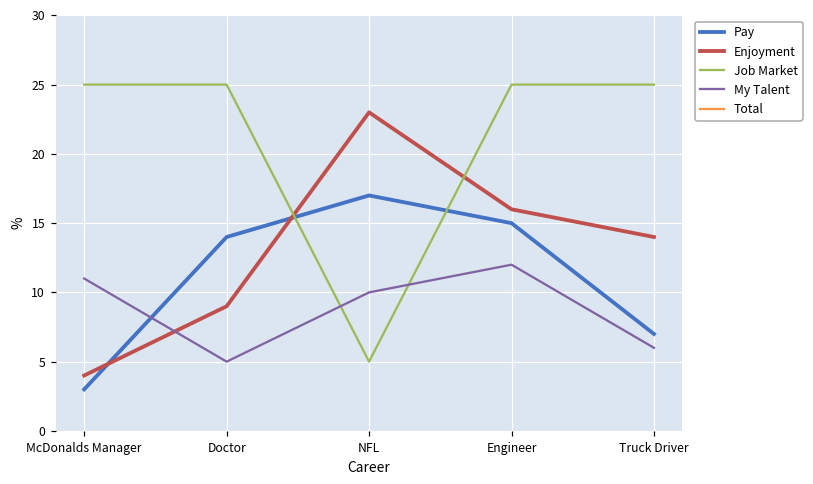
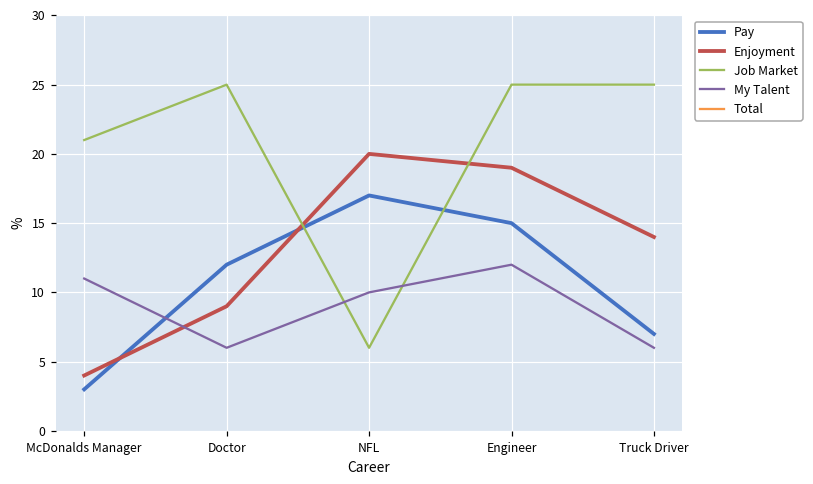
  {
    "Pay": {
      "McDonalds Manager": 3,
-     "Doctor": 14,
+     "Doctor": 12,
      "NFL": 17,
      "Engineer": 15,
      "Truck Driver": 7
    },
    "Enjoyment": {
      "McDonalds Manager": 4,
      "Doctor": 9,
-     "NFL": 23,
-     "Engineer": 16,
+     "NFL": 20,
+     "Engineer": 19,
      "Truck Driver": 14
    },
    "Job Market": {
-     "McDonalds Manager": 25,
+     "McDonalds Manager": 21,
      "Doctor": 25,
-     "NFL": 5,
+     "NFL": 6,
      "Engineer": 25,
      "Truck Driver": 25
    },
    "My Talent": {
      "McDonalds Manager": 11,
-     "Doctor": 5,
+     "Doctor": 6,
      "NFL": 10,
      "Engineer": 12,
      "Truck Driver": 6
    }
  }
